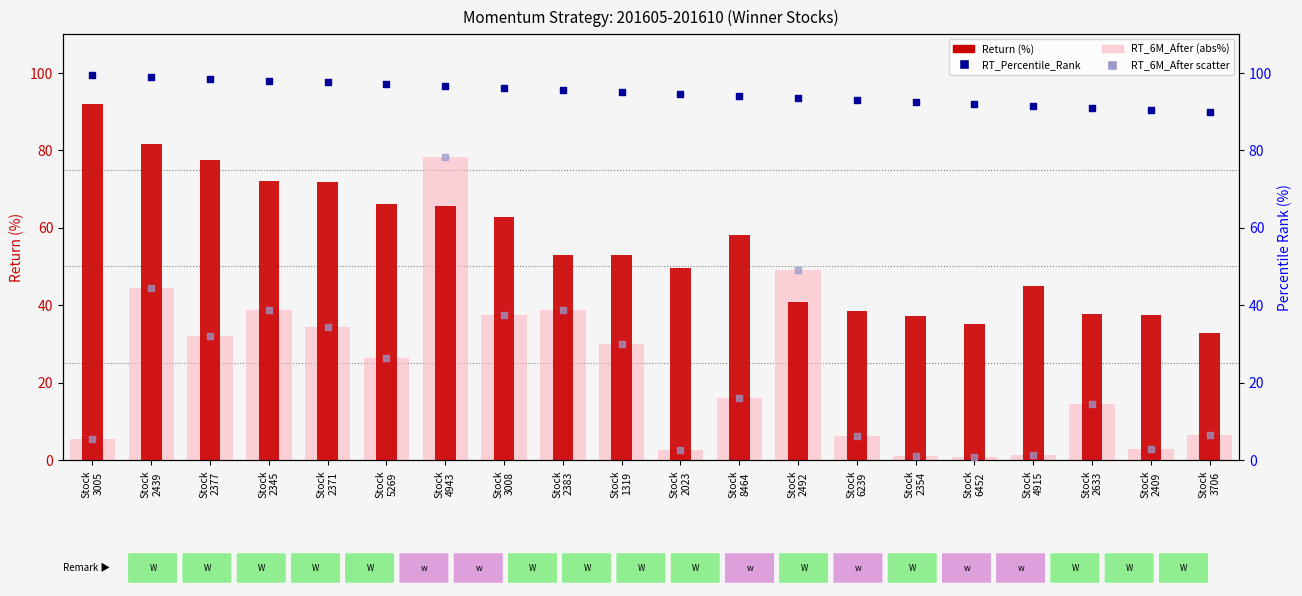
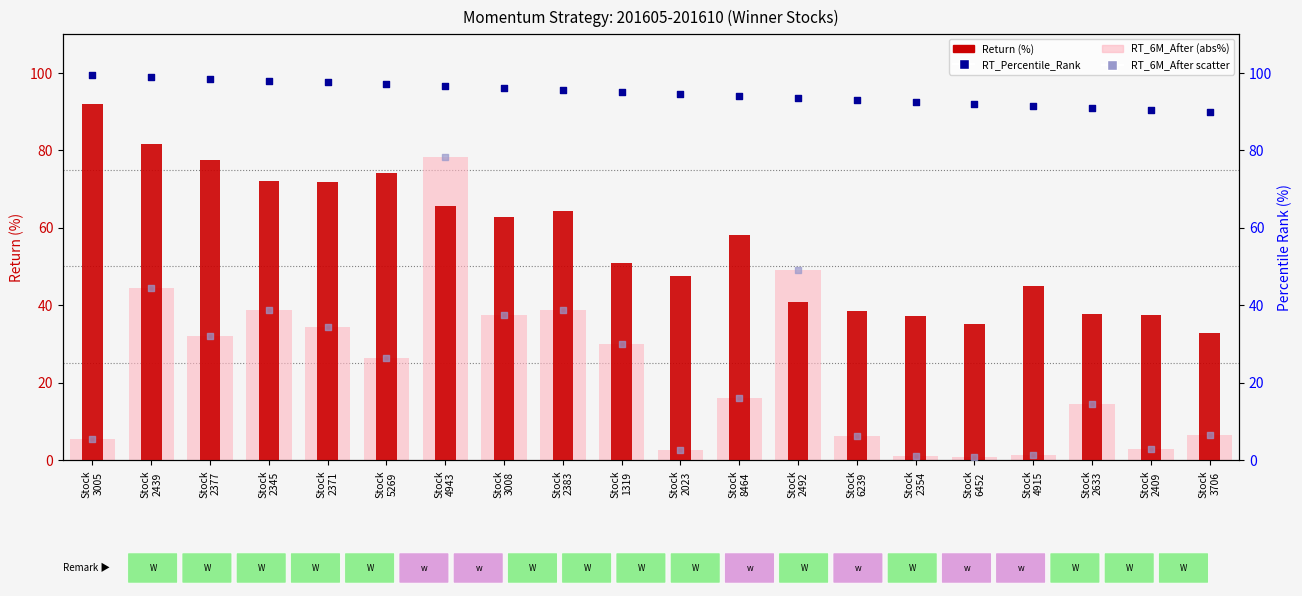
  {
    "Return (%)": {
      "Stock 3005": 92,
      "Stock 2439": 82,
      "Stock 2377": 78,
      "Stock 2345": 72,
      "Stock 2371": 72,
-     "Stock 5269": 66,
+     "Stock 5269": 74,
      "Stock 3008": 63,
-     "Stock 2383": 53,
-     "Stock 1319": 53,
-     "Stock 2023": 50,
+     "Stock 2383": 64,
+     "Stock 1319": 51,
+     "Stock 2023": 48,
      "Stock 8464": 58,
      "Stock 6239": 38,
      "Stock 2354": 37,
      "Stock 6452": 35,
      "Stock 4915": 45,
      "Stock 2633": 38,
      "Stock 2409": 37,
      "Stock 3706": 33
    }
  }
